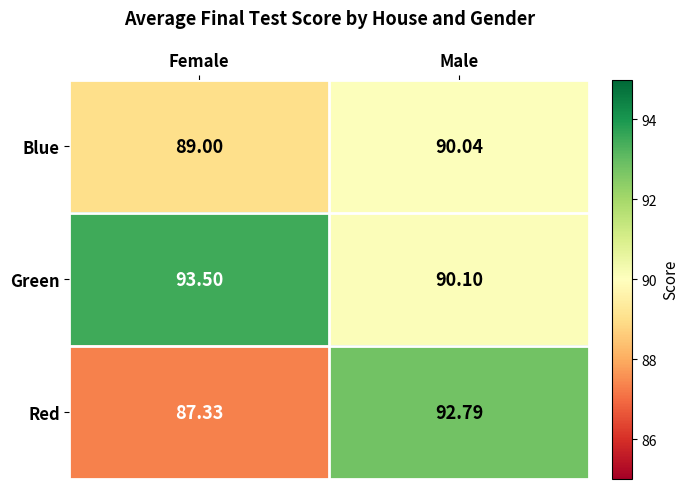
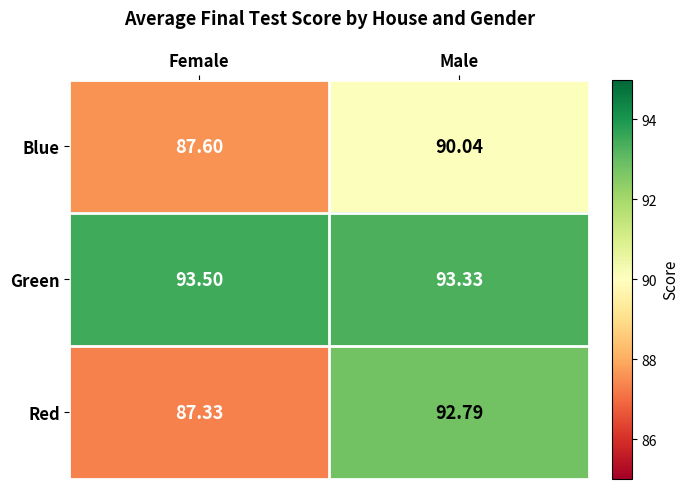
  {
    "Blue": {
-     "Female": 89.00,
+     "Female": 87.60,
      "Male": 90.04
    },
    "Green": {
      "Female": 93.50,
-     "Male": 90.10
+     "Male": 93.33
    },
    "Red": {
      "Female": 87.33,
      "Male": 92.79
    }
  }
